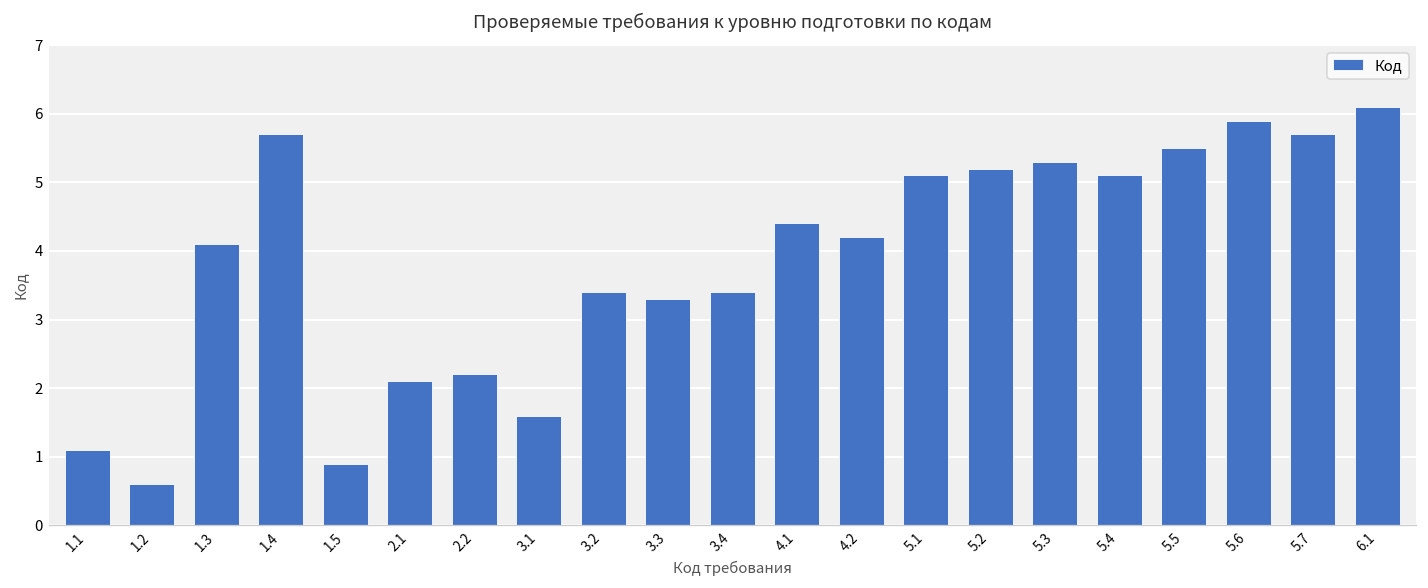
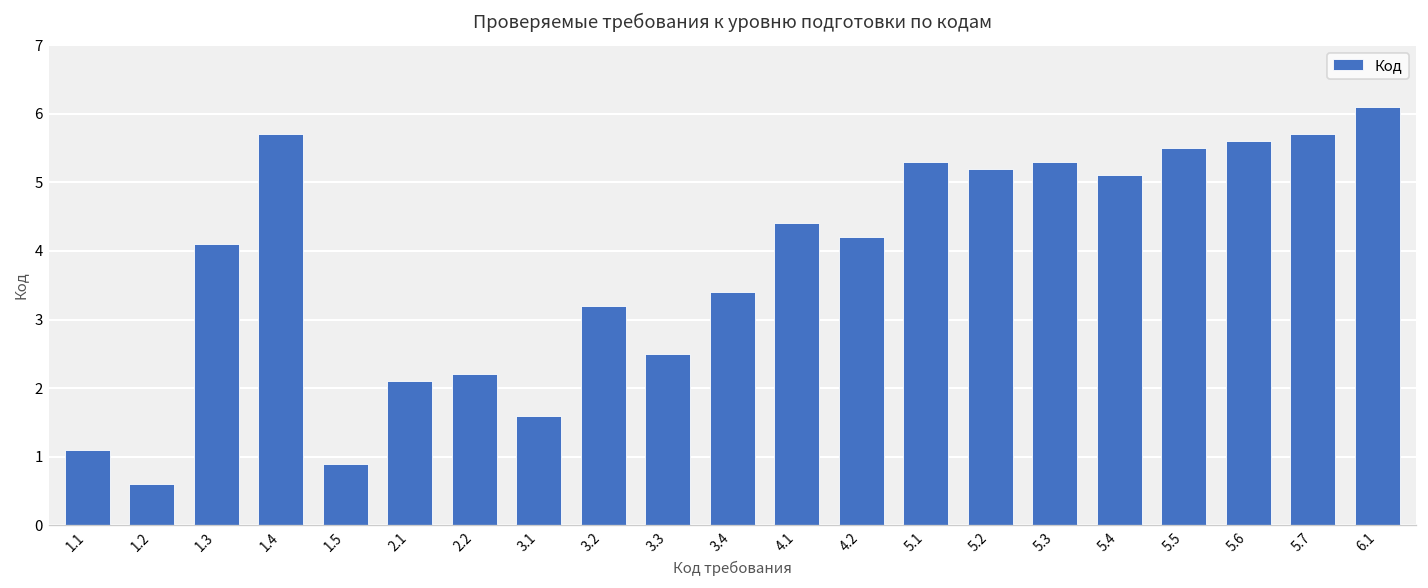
  {
    "1.1": 1.1,
    "1.2": 0.6,
    "1.3": 4.1,
    "1.4": 5.7,
    "1.5": 0.9,
    "2.1": 2.1,
    "2.2": 2.2,
    "3.1": 1.6,
-   "3.2": 3.4,
-   "3.3": 3.3,
+   "3.2": 3.2,
+   "3.3": 2.5,
    "3.4": 3.4,
    "4.1": 4.4,
    "4.2": 4.2,
-   "5.1": 5.1,
+   "5.1": 5.3,
    "5.2": 5.2,
    "5.3": 5.3,
    "5.4": 5.1,
    "5.5": 5.5,
-   "5.6": 5.9,
+   "5.6": 5.6,
    "5.7": 5.7,
    "6.1": 6.1
  }
